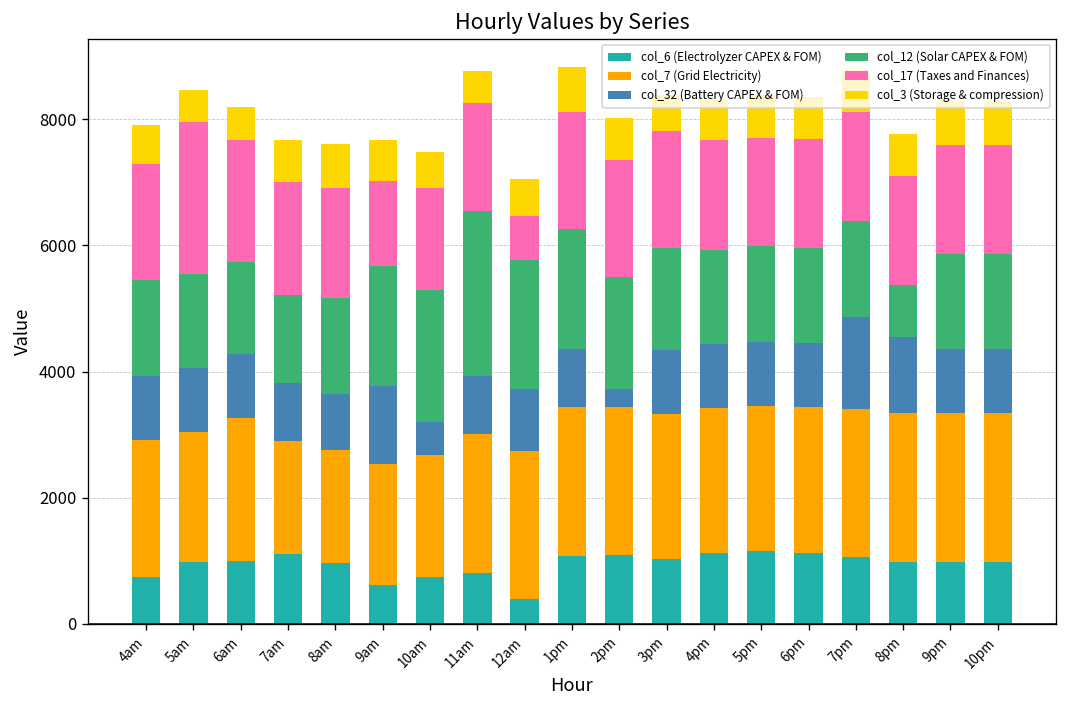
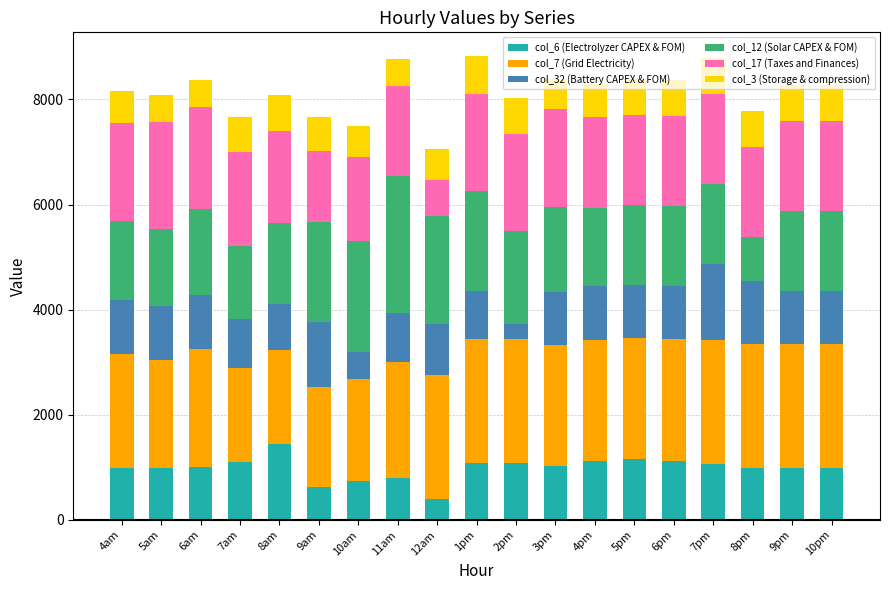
  {
    "col_6 (Electrolyzer CAPEX & FOM)": {
-     "4am": 700,
+     "4am": 1000,
      "5am": 1000,
      "6am": 1000,
      "7am": 1100,
-     "8am": 1000,
+     "8am": 1400,
      "9am": 600,
      "10am": 700,
      "11am": 800,
      "12am": 400,
      "1pm": 1100,
      "2pm": 1100,
      "3pm": 1000,
      "4pm": 1100,
      "5pm": 1100,
      "6pm": 1100,
      "7pm": 1100,
      "8pm": 1000,
      "9pm": 1000,
      "10pm": 1000
    },
    "col_32 (Battery CAPEX & FOM)": {
      "4am": 1000,
      "5am": 1000,
      "6am": 1000,
      "7am": 900,
      "8am": 900,
      "9am": 1200,
      "10am": 500,
      "11am": 900,
      "12am": 1000,
      "1pm": 900,
      "2pm": 300,
      "3pm": 1000,
      "4pm": 1000,
      "5pm": 1000,
      "6pm": 1000,
      "7pm": 1500,
      "8pm": 1200,
      "9pm": 1000,
      "10pm": 1000
    },
    "col_12 (Solar CAPEX & FOM)": {
      "4am": 1500,
      "5am": 1500,
-     "6am": 1500,
+     "6am": 1600,
      "7am": 1400,
      "8am": 1500,
      "9am": 1900,
      "10am": 2100,
      "11am": 2600,
      "12am": 2100,
      "1pm": 1900,
      "2pm": 1800,
      "3pm": 1600,
      "4pm": 1500,
      "5pm": 1500,
      "6pm": 1500,
      "7pm": 1500,
      "8pm": 800,
      "9pm": 1500,
      "10pm": 1500
    },
    "col_17 (Taxes and Finances)": {
      "4am": 1800,
-     "5am": 2400,
+     "5am": 2000,
      "6am": 1900,
      "7am": 1800,
      "8am": 1700,
      "9am": 1400,
      "10am": 1600,
      "11am": 1700,
      "12am": 700,
      "1pm": 1800,
      "2pm": 1800,
      "3pm": 1800,
      "4pm": 1700,
      "5pm": 1700,
      "6pm": 1700,
      "7pm": 1700,
      "8pm": 1700,
      "9pm": 1700,
      "10pm": 1700
    }
  }
